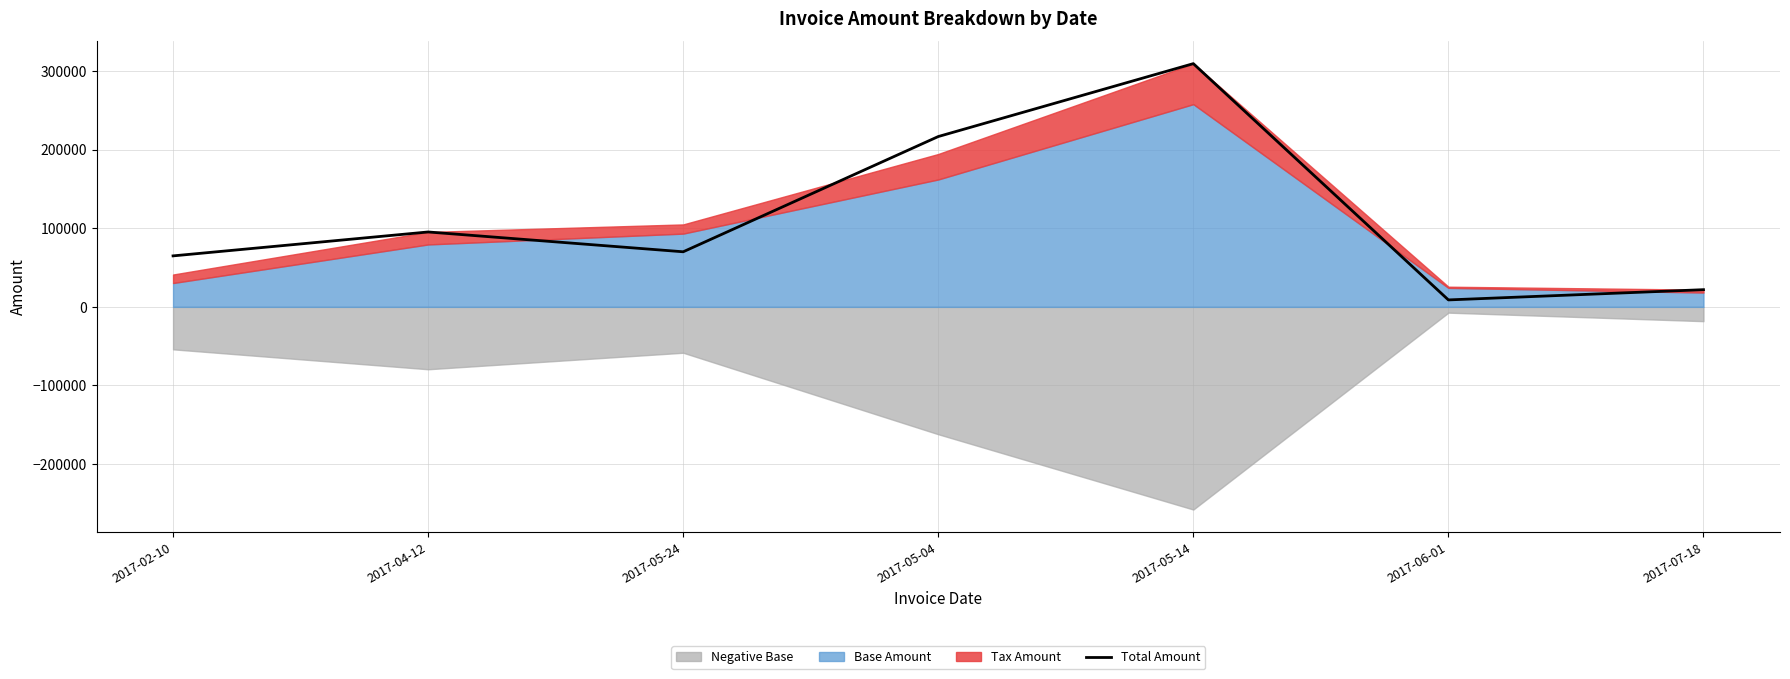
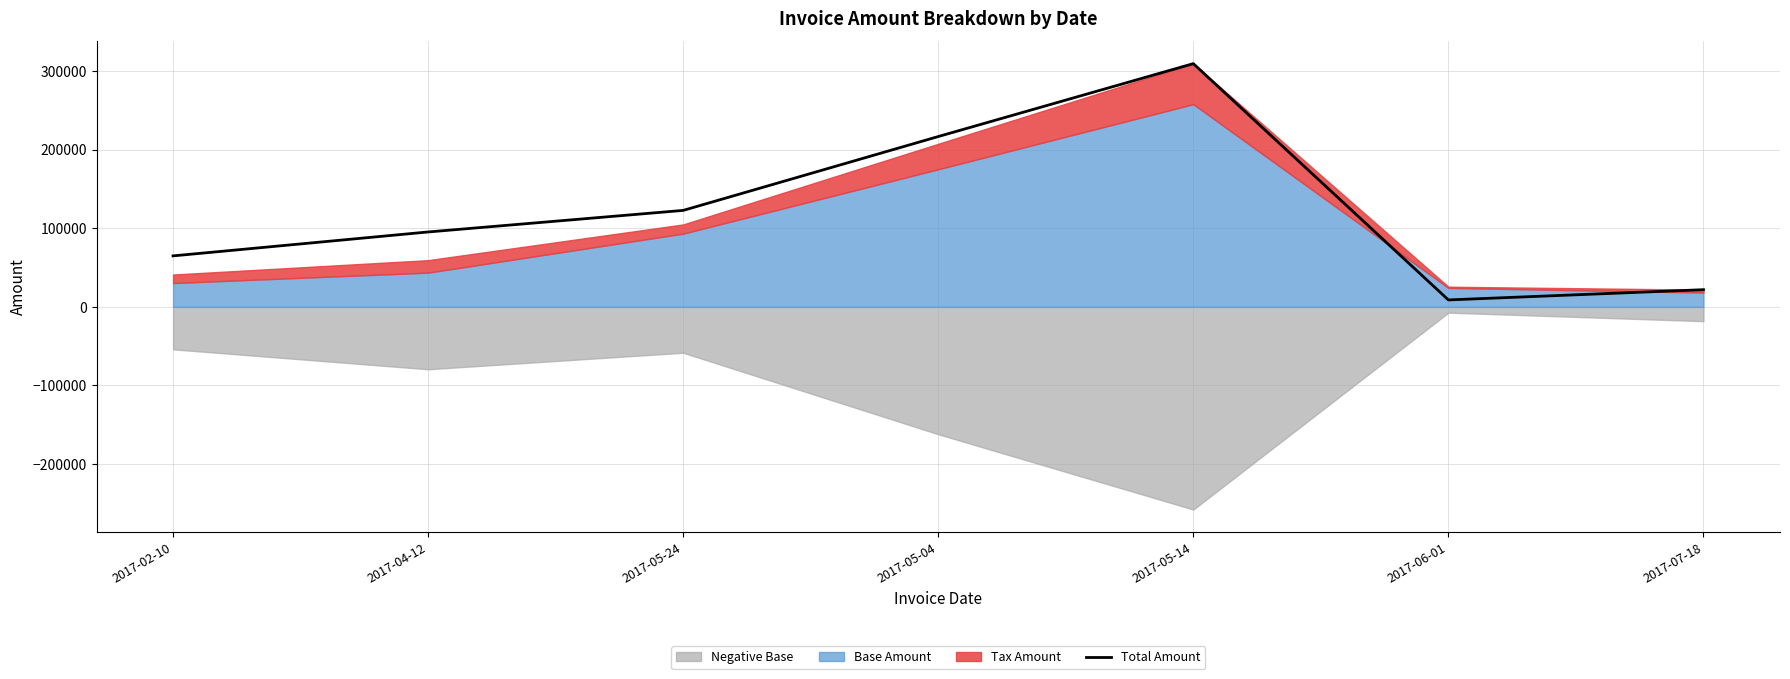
  {
    "Total Amount": {
      "2017-02-10": 60000,
-     "2017-05-24": 70000,
+     "2017-05-24": 120000,
      "2017-05-04": 220000,
      "2017-06-01": 10000
    },
    "Base Amount": {
      "2017-02-10": 30000,
-     "2017-04-12": 80000,
+     "2017-04-12": 40000,
      "2017-05-24": 90000,
-     "2017-05-04": 160000,
+     "2017-05-04": 170000,
      "2017-05-14": 260000,
      "2017-07-18": 20000
    },
    "Tax Amount": {
      "2017-02-10": 10000,
      "2017-05-24": 10000,
      "2017-05-04": 30000
    }
  }
